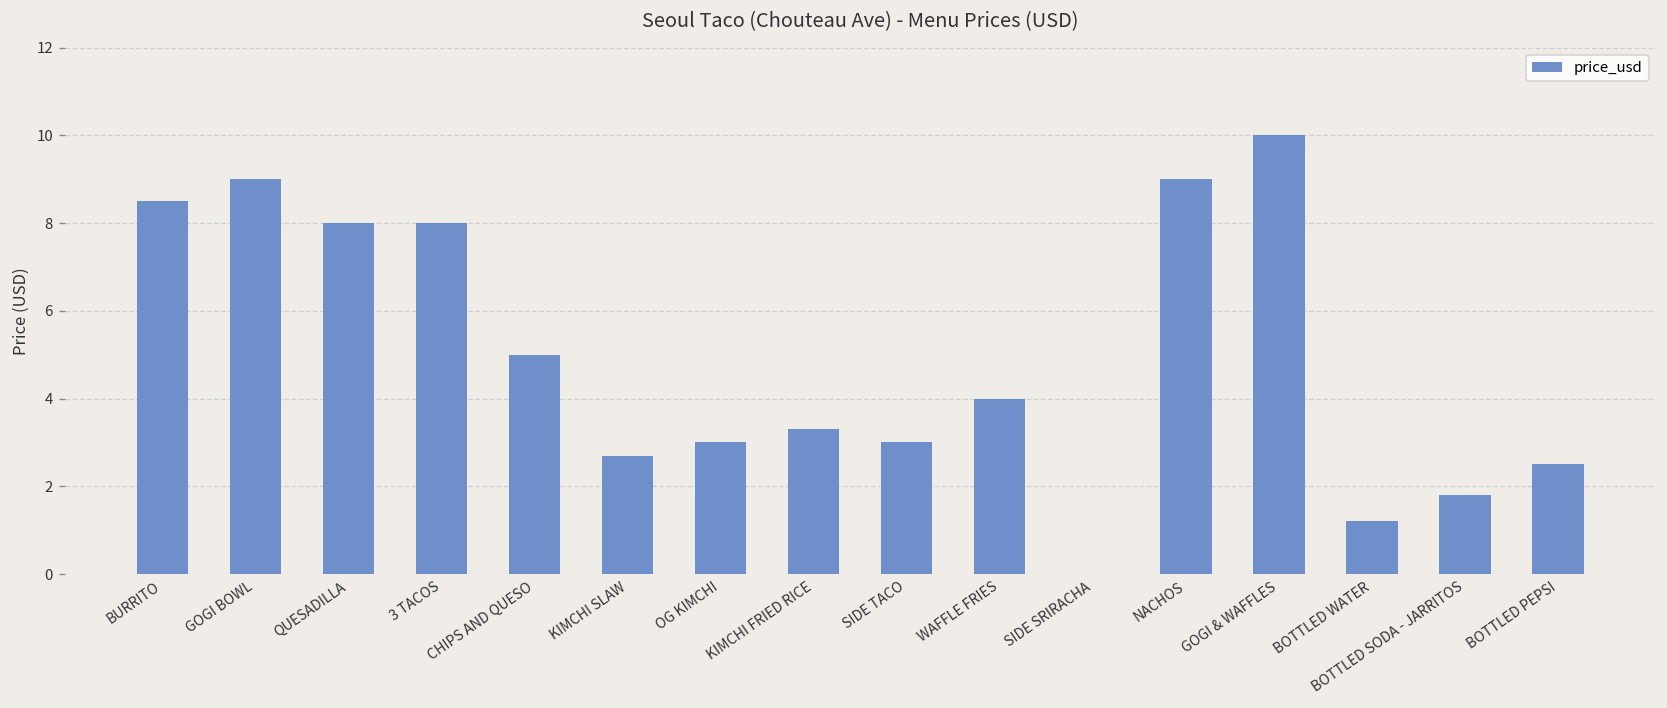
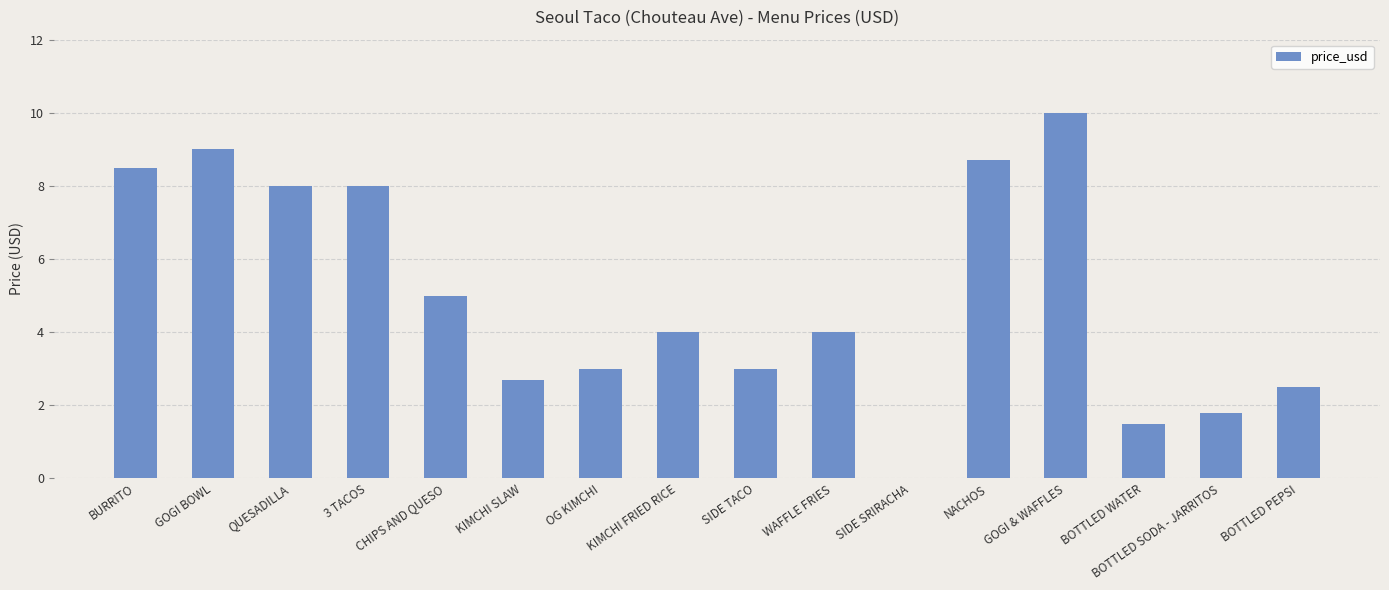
  {
    "BURRITO": 8.5,
    "GOGI BOWL": 9.0,
    "QUESADILLA": 8.0,
    "3 TACOS": 8.0,
    "CHIPS AND QUESO": 5.0,
    "KIMCHI SLAW": 2.7,
    "OG KIMCHI": 3.0,
-   "KIMCHI FRIED RICE": 3.3,
+   "KIMCHI FRIED RICE": 4.0,
    "SIDE TACO": 3.0,
    "WAFFLE FRIES": 4.0,
    "SIDE SRIRACHA": 0.0,
-   "NACHOS": 9.0,
+   "NACHOS": 8.7,
    "GOGI & WAFFLES": 10.0,
-   "BOTTLED WATER": 1.2,
+   "BOTTLED WATER": 1.5,
    "BOTTLED SODA - JARRITOS": 1.8,
    "BOTTLED PEPSI": 2.5
  }
